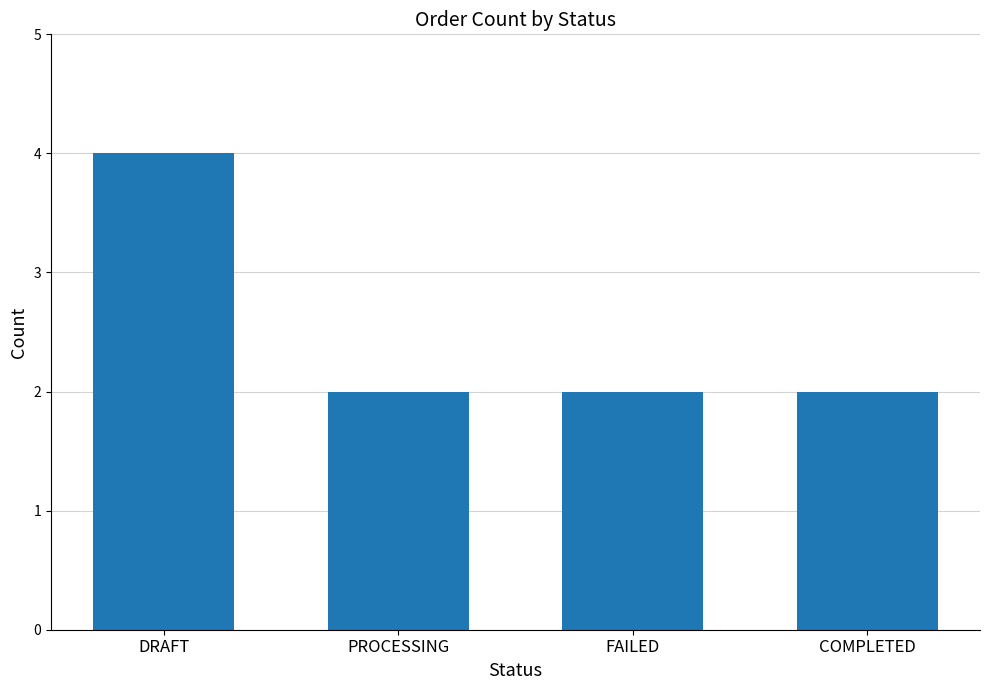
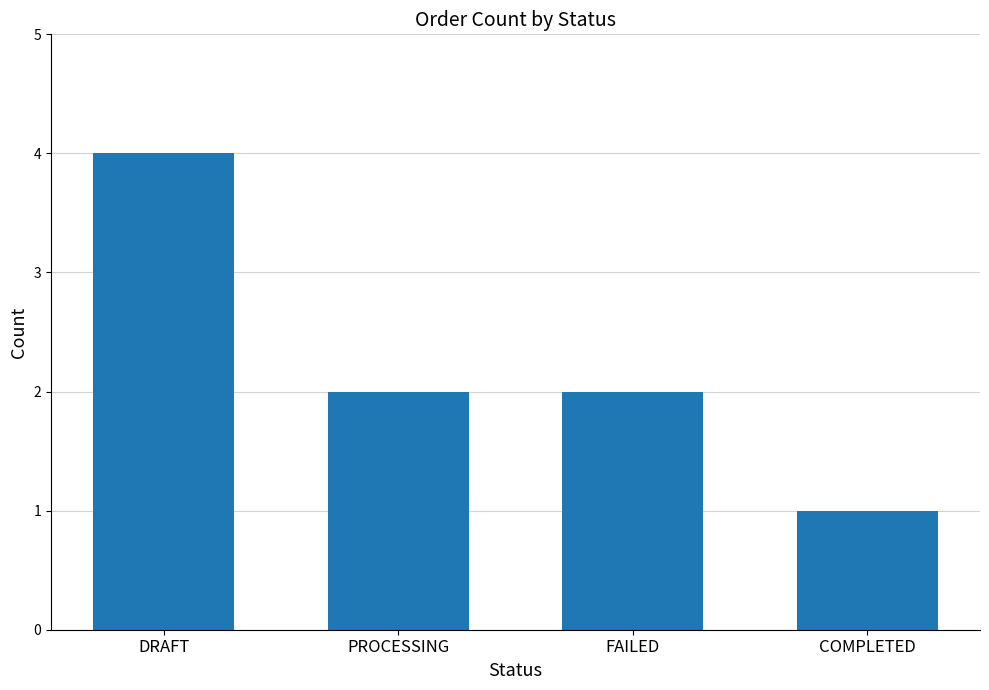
  {
    "DRAFT": 4,
    "PROCESSING": 2,
    "FAILED": 2,
-   "COMPLETED": 2
+   "COMPLETED": 1
  }
